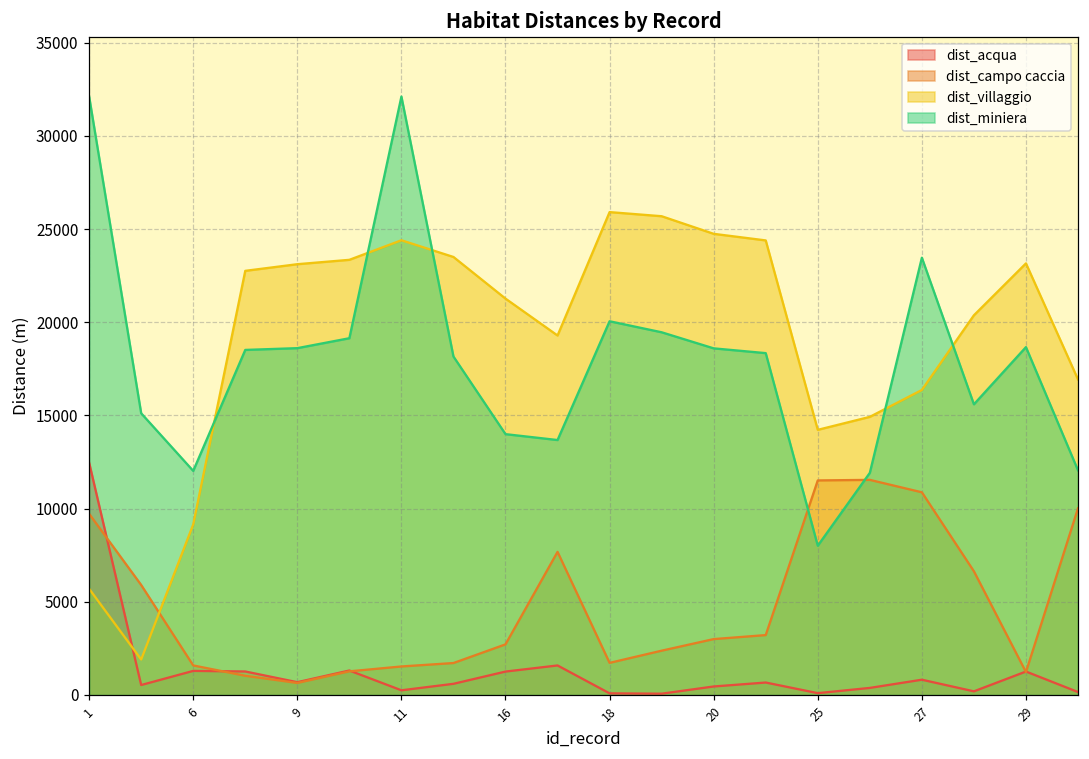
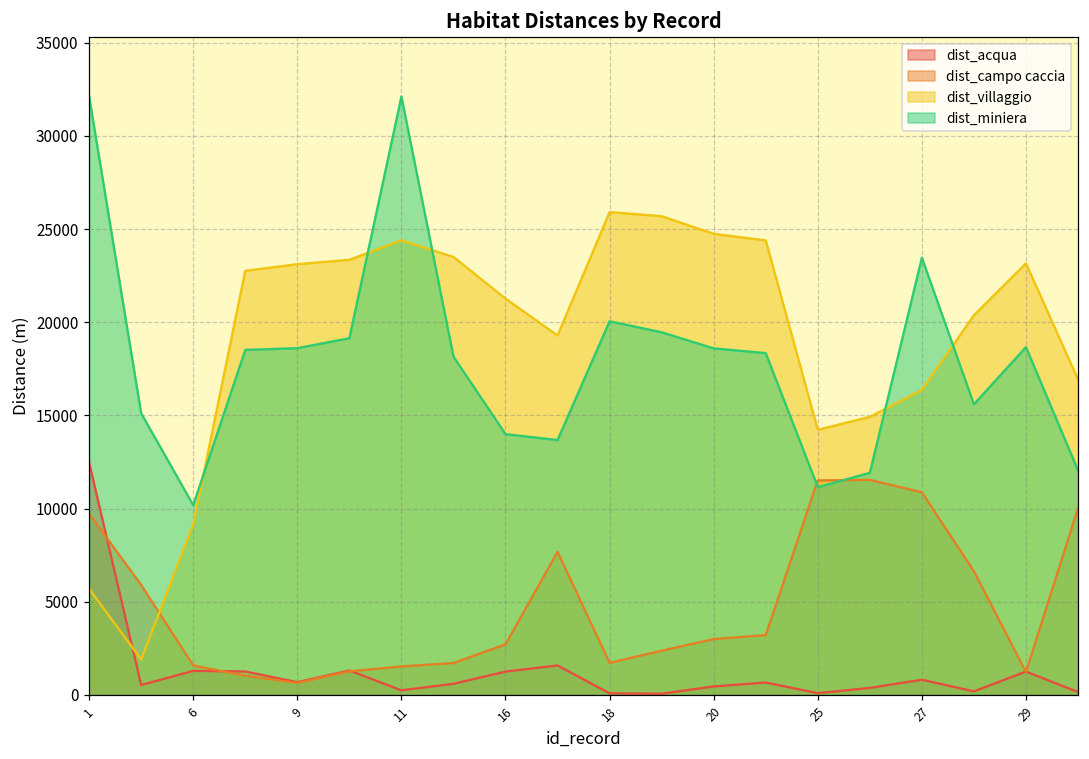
  {
    "dist_miniera": {
-     "6": 12000,
+     "6": 10200,
      "16": 14000,
      "18": 20100,
      "20": 18600,
-     "25": 8000,
+     "25": 11200,
      "27": 23500,
      "29": 18700
    }
  }
